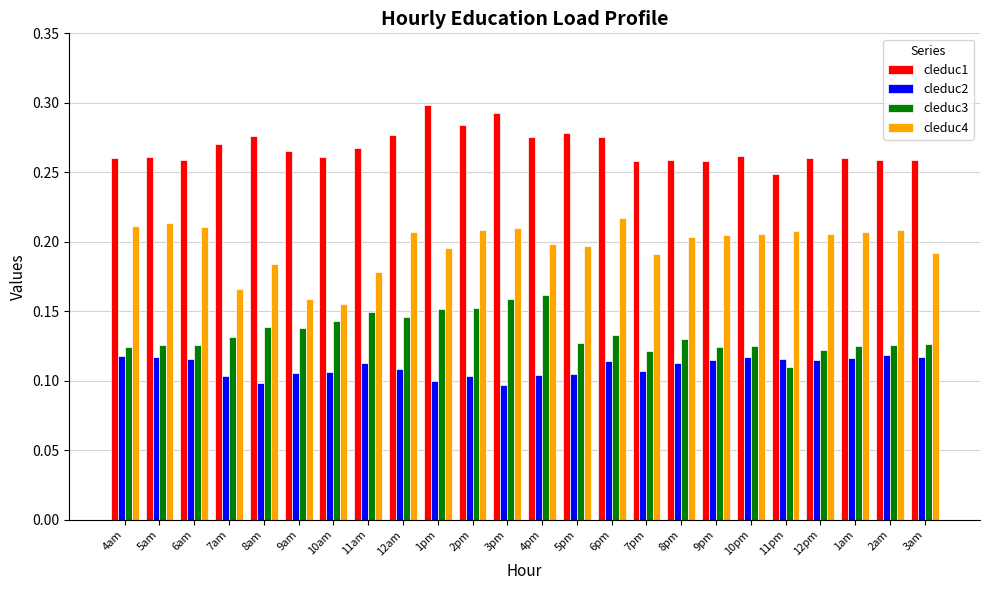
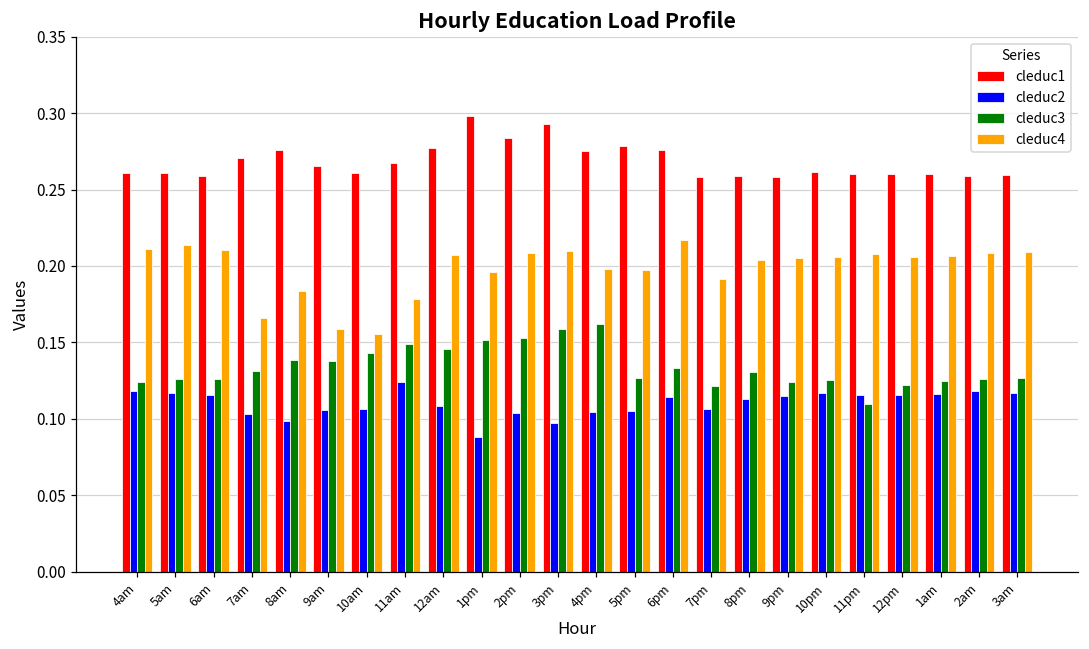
  {
    "cleduc1": {
      "4am": 0.261,
      "5am": 0.261,
      "6am": 0.259,
      "7am": 0.271,
      "8am": 0.276,
      "9am": 0.265,
      "10am": 0.261,
      "11am": 0.268,
      "12am": 0.277,
      "1pm": 0.298,
      "2pm": 0.284,
      "3pm": 0.293,
      "4pm": 0.276,
      "5pm": 0.278,
      "6pm": 0.276,
      "7pm": 0.258,
      "8pm": 0.259,
      "9pm": 0.259,
      "10pm": 0.262,
-     "11pm": 0.249,
+     "11pm": 0.260,
      "12pm": 0.261,
      "1am": 0.260,
      "2am": 0.259,
      "3am": 0.259
    },
    "cleduc2": {
      "4am": 0.118,
      "5am": 0.117,
      "6am": 0.116,
      "7am": 0.103,
      "8am": 0.099,
      "9am": 0.106,
      "10am": 0.106,
-     "11am": 0.113,
+     "11am": 0.124,
      "12am": 0.109,
-     "1pm": 0.100,
+     "1pm": 0.088,
      "2pm": 0.104,
      "3pm": 0.097,
      "4pm": 0.105,
      "5pm": 0.105,
      "6pm": 0.114,
      "7pm": 0.107,
      "8pm": 0.113,
      "9pm": 0.115,
      "10pm": 0.117,
      "11pm": 0.116,
      "12pm": 0.115,
      "1am": 0.116,
      "2am": 0.119,
      "3am": 0.117
    },
    "cleduc3": {
      "4am": 0.124,
      "5am": 0.126,
      "6am": 0.126,
      "7am": 0.131,
      "8am": 0.139,
      "9am": 0.138,
      "10am": 0.143,
      "11am": 0.149,
      "12am": 0.146,
      "1pm": 0.151,
      "2pm": 0.153,
      "3pm": 0.159,
      "4pm": 0.162,
      "5pm": 0.127,
      "6pm": 0.133,
      "7pm": 0.121,
      "8pm": 0.130,
      "9pm": 0.124,
      "10pm": 0.125,
      "11pm": 0.110,
      "12pm": 0.122,
      "1am": 0.125,
      "2am": 0.126,
      "3am": 0.127
    },
    "cleduc4": {
      "4am": 0.211,
      "5am": 0.214,
      "6am": 0.211,
      "7am": 0.166,
      "8am": 0.184,
      "9am": 0.159,
      "10am": 0.156,
      "11am": 0.178,
      "12am": 0.207,
      "1pm": 0.196,
      "2pm": 0.209,
      "3pm": 0.210,
      "4pm": 0.198,
      "5pm": 0.197,
      "6pm": 0.217,
      "7pm": 0.191,
      "8pm": 0.204,
      "9pm": 0.205,
      "10pm": 0.206,
      "11pm": 0.208,
      "12pm": 0.206,
      "1am": 0.207,
      "2am": 0.209,
-     "3am": 0.192
+     "3am": 0.209
    }
  }
